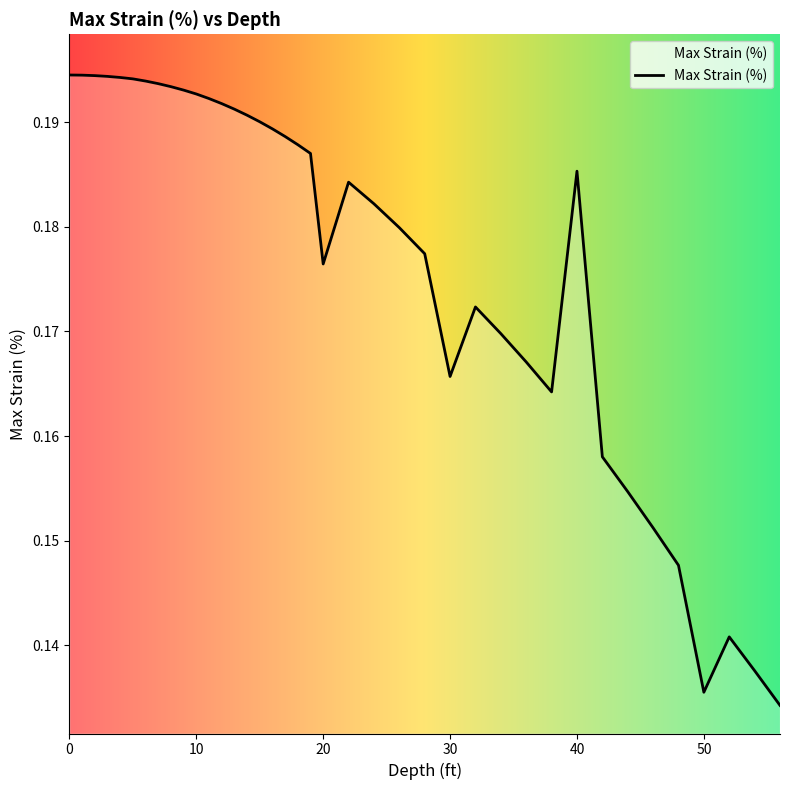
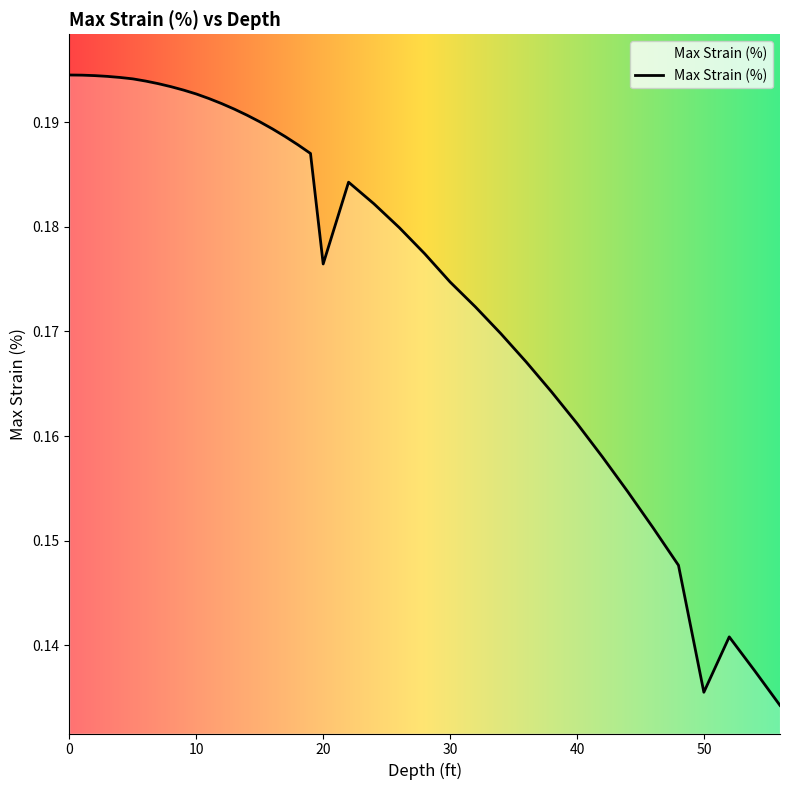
  {
    "0": 0.1945,
    "10": 0.1927,
    "20": 0.1764,
-   "30": 0.1657,
-   "40": 0.1853,
+   "30": 0.1747,
+   "40": 0.1612,
    "50": 0.1355
  }
